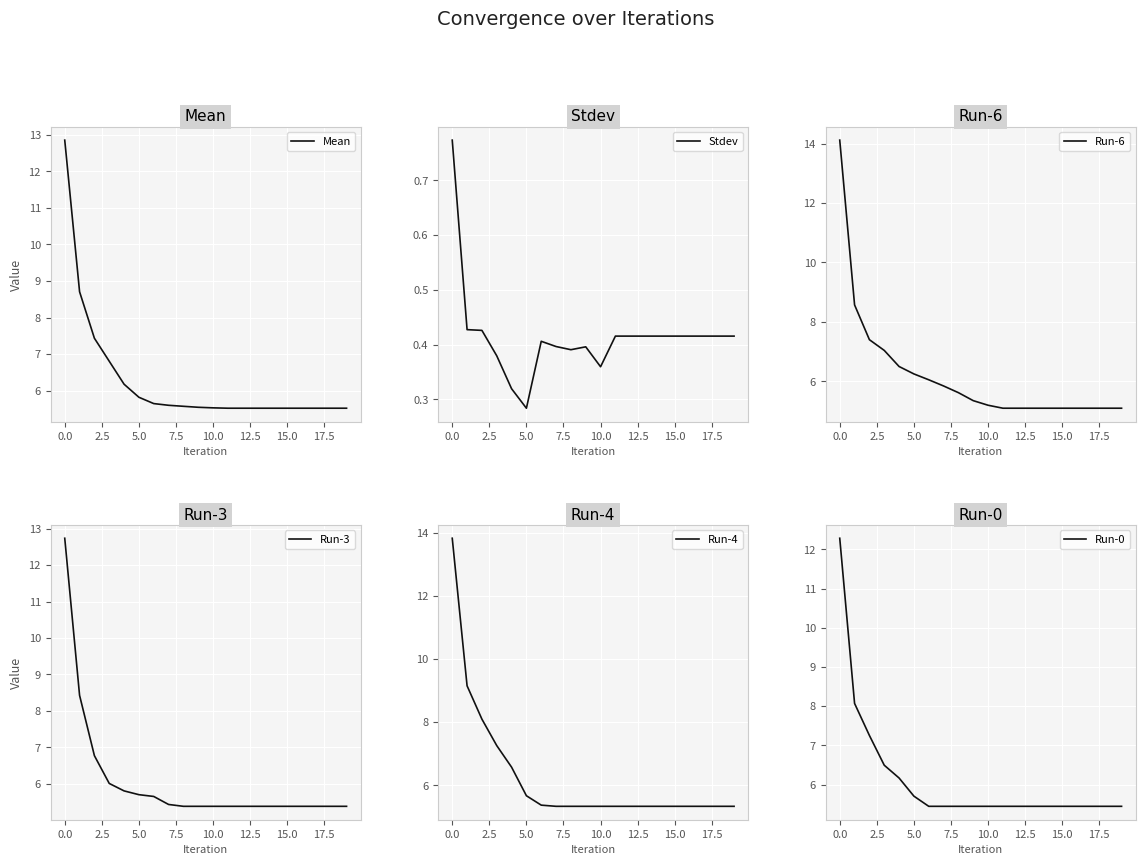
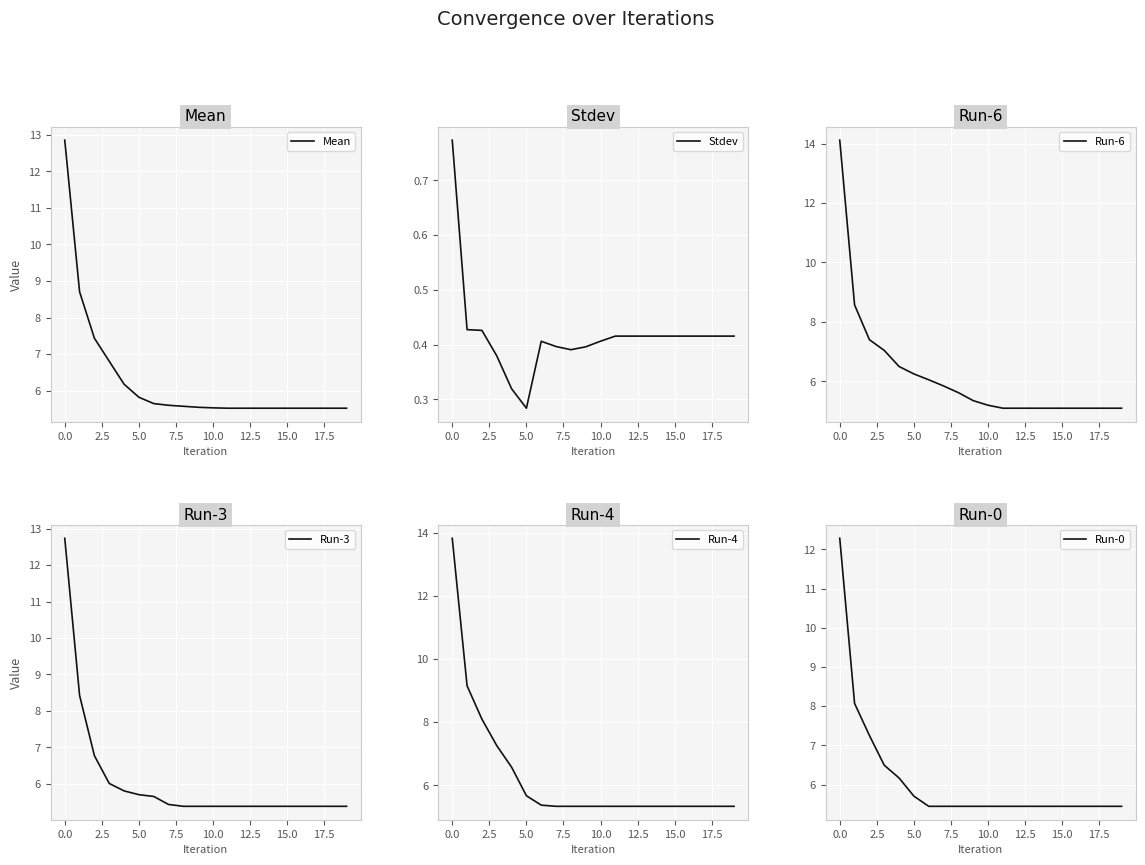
  {
    "Mean": {
      "0.0": 12.9,
      "5.0": 5.8,
      "10.0": 5.5,
      "15.0": 5.5
    },
    "Stdev": {
      "0.0": 0.77,
      "5.0": 0.28,
-     "10.0": 0.36,
+     "10.0": 0.41,
      "15.0": 0.42
    },
    "Run-6": {
      "0.0": 14.1,
      "5.0": 6.3,
      "10.0": 5.2,
      "15.0": 5.1
    },
    "Run-3": {
      "0.0": 12.7,
      "5.0": 5.7,
      "10.0": 5.4,
      "15.0": 5.4
    },
    "Run-4": {
      "0.0": 13.8,
      "5.0": 5.7,
      "10.0": 5.3,
      "15.0": 5.3
    },
    "Run-0": {
      "0.0": 12.3,
      "5.0": 5.7,
      "10.0": 5.4,
      "15.0": 5.4
    }
  }
